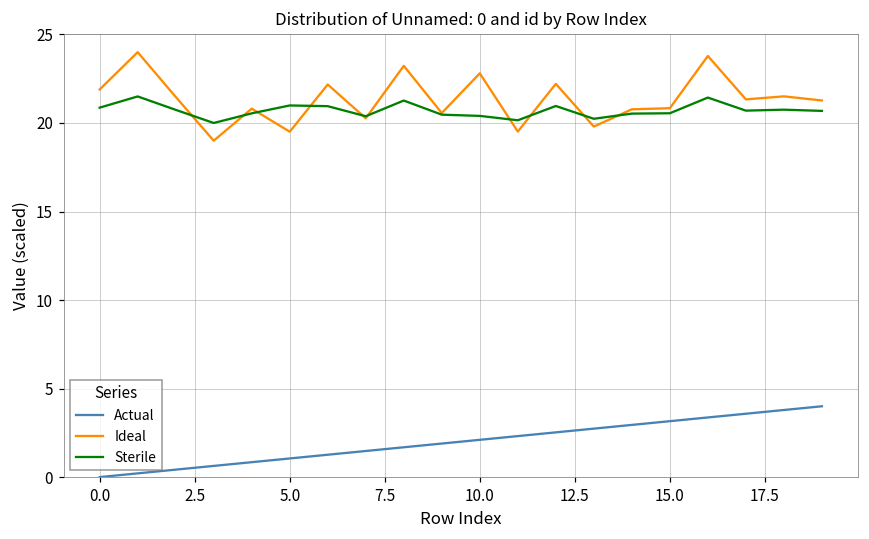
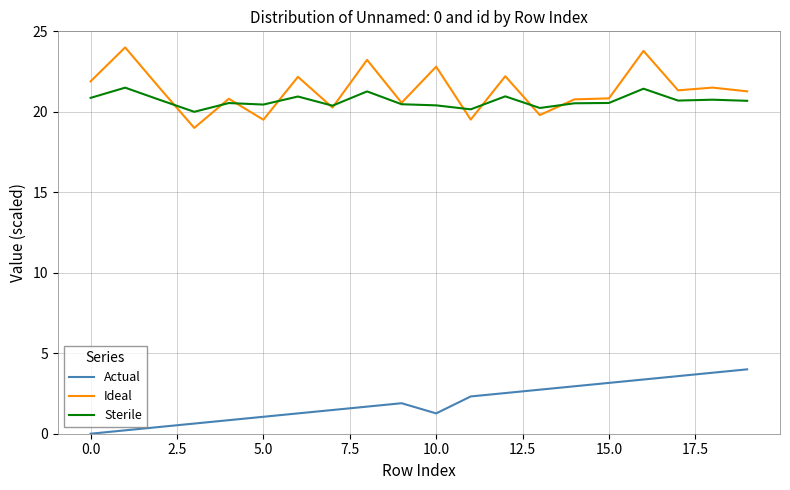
  {
    "Actual": {
      "0.0": 0.0,
      "5.0": 1.1,
-     "10.0": 2.1,
+     "10.0": 1.3,
      "15.0": 3.2
    },
    "Ideal": {
      "0.0": 21.9,
      "5.0": 19.5,
      "10.0": 22.8,
      "15.0": 20.8
    },
    "Sterile": {
      "0.0": 20.9,
-     "5.0": 21.0,
+     "5.0": 20.5,
      "10.0": 20.4,
      "15.0": 20.5
    }
  }
